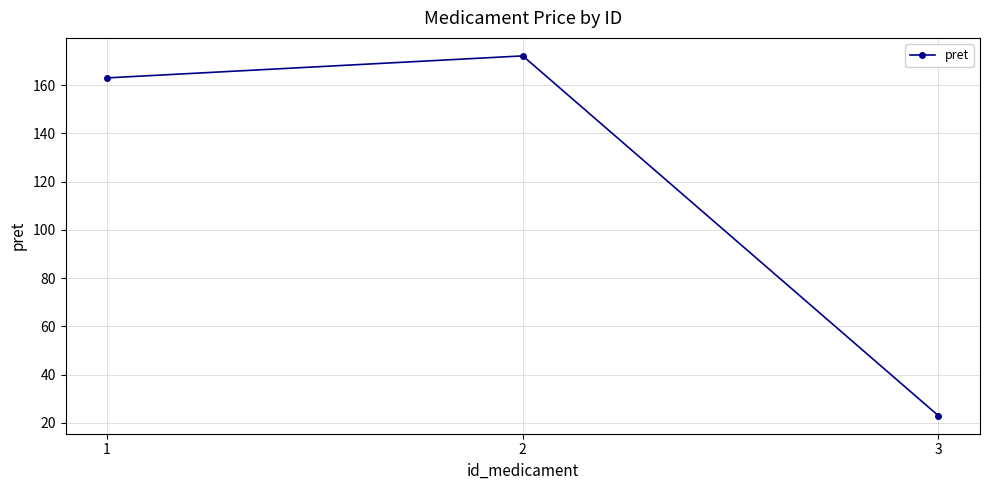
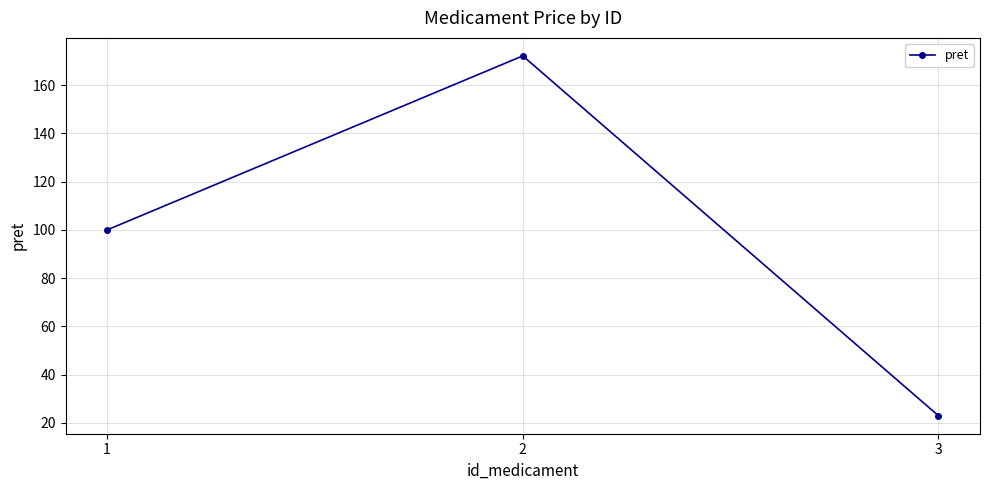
  {
-   "1": 163,
+   "1": 100,
    "2": 172,
    "3": 23
  }
